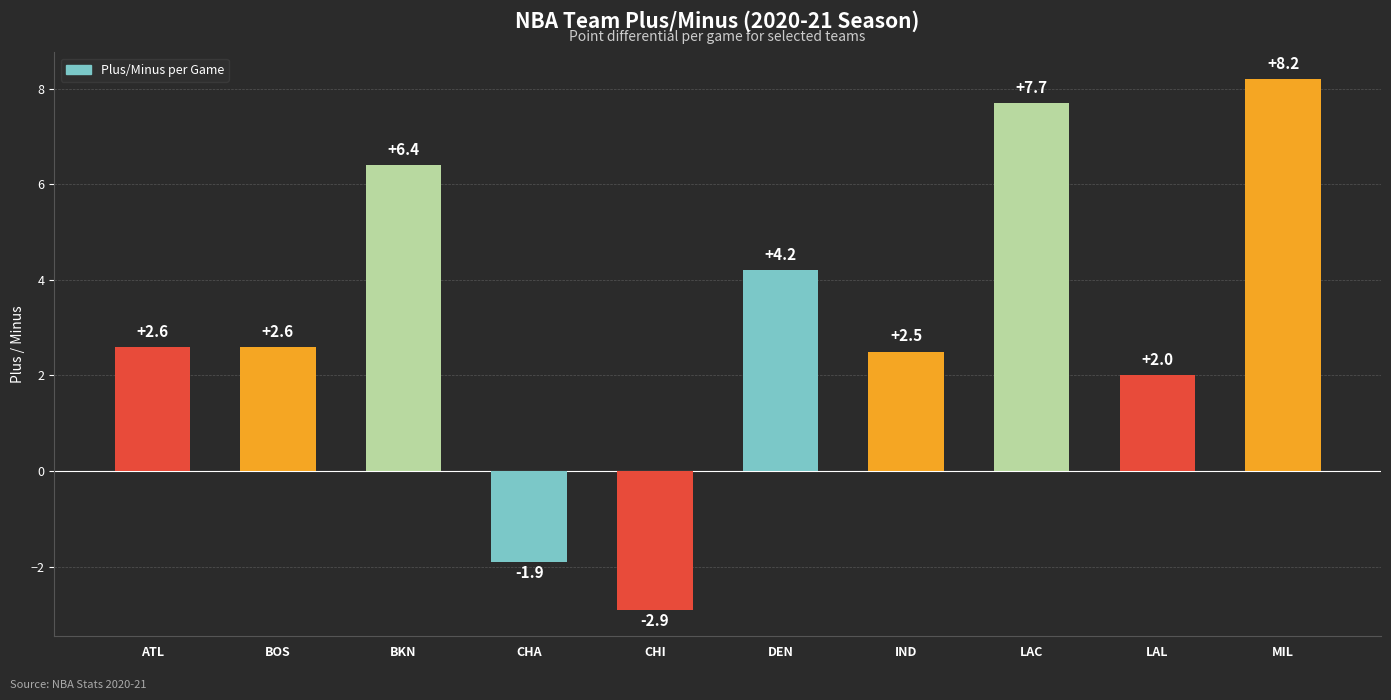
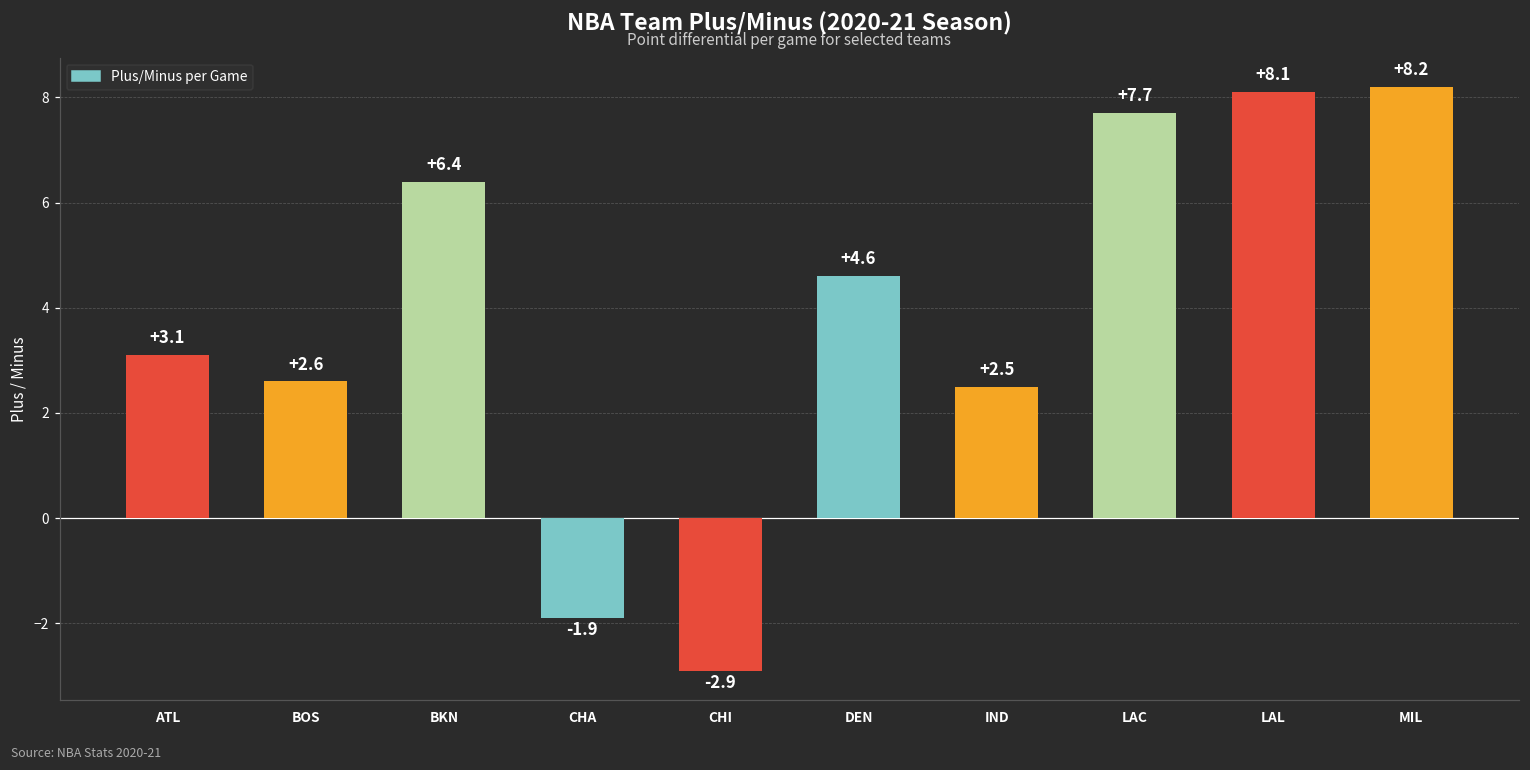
  {
-   "ATL": "+2.6",
+   "ATL": "+3.1",
    "BOS": "+2.6",
    "BKN": "+6.4",
    "CHA": "-1.9",
    "CHI": "-2.9",
-   "DEN": "+4.2",
+   "DEN": "+4.6",
    "IND": "+2.5",
    "LAC": "+7.7",
-   "LAL": "+2.0",
+   "LAL": "+8.1",
    "MIL": "+8.2"
  }
